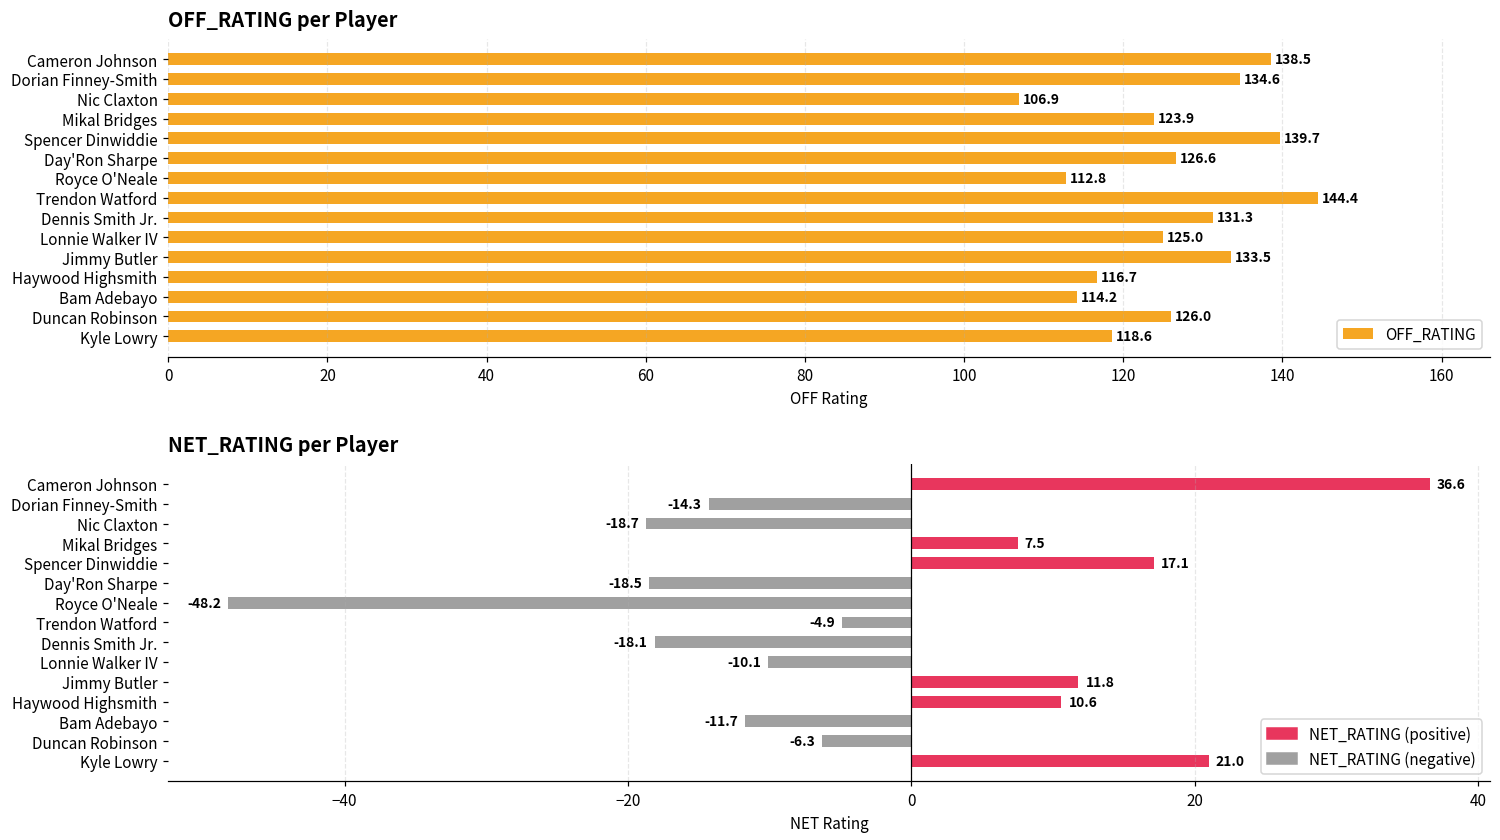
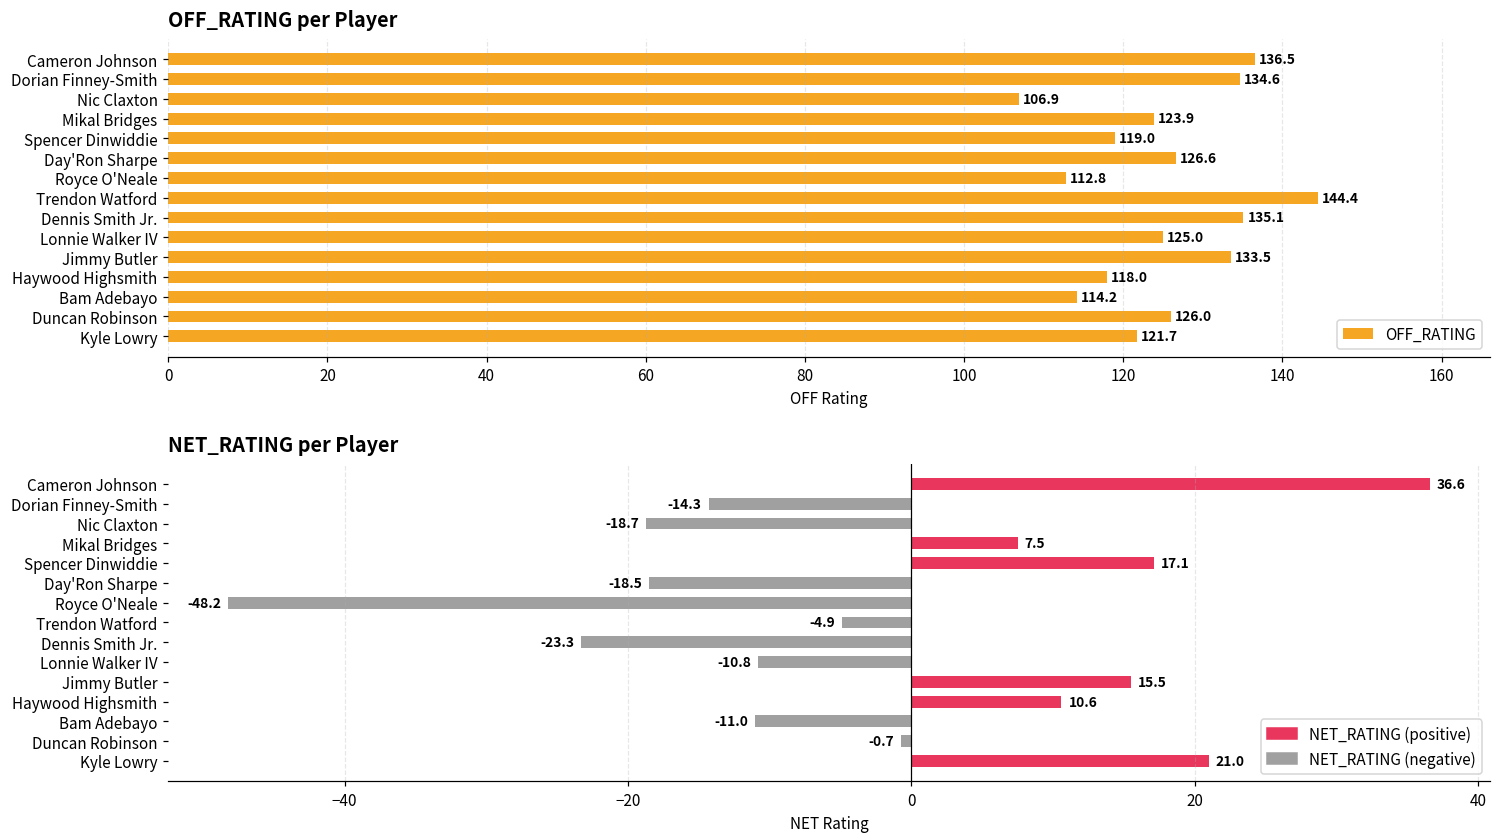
  {
    "OFF_RATING per Player": {
-     "Cameron Johnson": 138.5,
+     "Cameron Johnson": 136.5,
      "Dorian Finney-Smith": 134.6,
      "Nic Claxton": 106.9,
      "Mikal Bridges": 123.9,
-     "Spencer Dinwiddie": 139.7,
+     "Spencer Dinwiddie": 119.0,
      "Day'Ron Sharpe": 126.6,
      "Royce O'Neale": 112.8,
      "Trendon Watford": 144.4,
-     "Dennis Smith Jr.": 131.3,
+     "Dennis Smith Jr.": 135.1,
      "Lonnie Walker IV": 125.0,
      "Jimmy Butler": 133.5,
-     "Haywood Highsmith": 116.7,
+     "Haywood Highsmith": 118.0,
      "Bam Adebayo": 114.2,
      "Duncan Robinson": 126.0,
-     "Kyle Lowry": 118.6
+     "Kyle Lowry": 121.7
    },
    "NET_RATING per Player": {
      "Cameron Johnson": 36.6,
      "Dorian Finney-Smith": -14.3,
      "Nic Claxton": -18.7,
      "Mikal Bridges": 7.5,
      "Spencer Dinwiddie": 17.1,
      "Day'Ron Sharpe": -18.5,
      "Royce O'Neale": -48.2,
      "Trendon Watford": -4.9,
-     "Dennis Smith Jr.": -18.1,
-     "Lonnie Walker IV": -10.1,
-     "Jimmy Butler": 11.8,
+     "Dennis Smith Jr.": -23.3,
+     "Lonnie Walker IV": -10.8,
+     "Jimmy Butler": 15.5,
      "Haywood Highsmith": 10.6,
-     "Bam Adebayo": -11.7,
-     "Duncan Robinson": -6.3,
+     "Bam Adebayo": -11.0,
+     "Duncan Robinson": -0.7,
      "Kyle Lowry": 21.0
    }
  }
